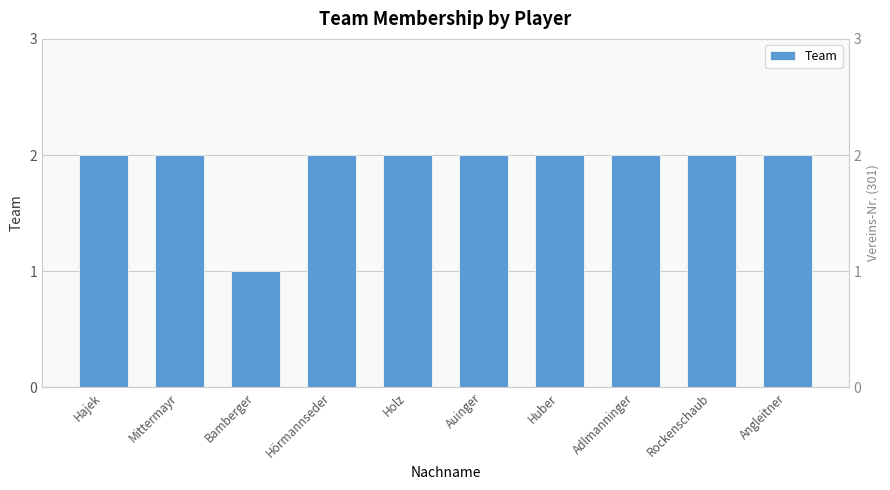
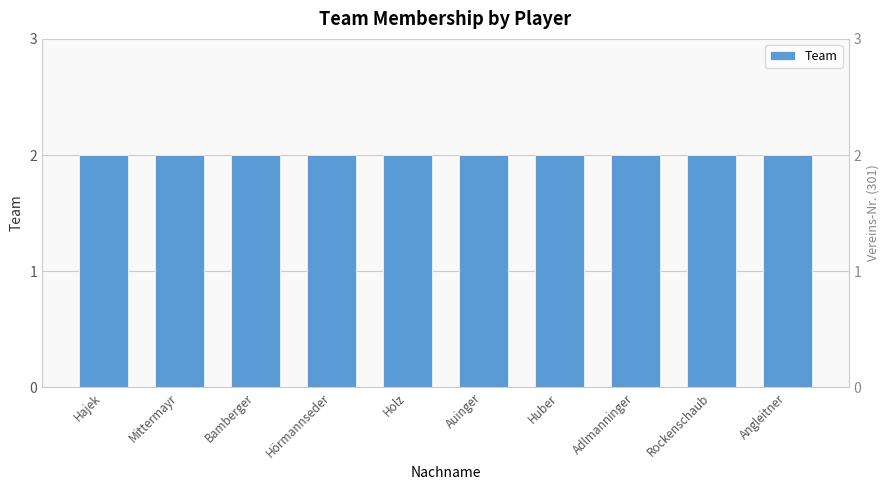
  {
    "Hajek": 2,
    "Mittermayr": 2,
-   "Bamberger": 1,
+   "Bamberger": 2,
    "Hörmannseder": 2,
    "Holz": 2,
    "Auinger": 2,
    "Huber": 2,
    "Adlmanninger": 2,
    "Rockenschaub": 2,
    "Angleitner": 2
  }
